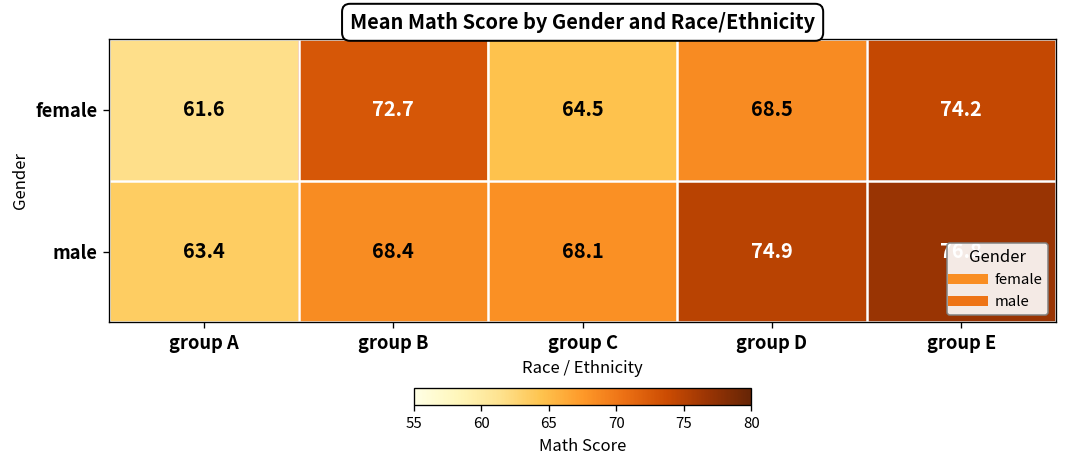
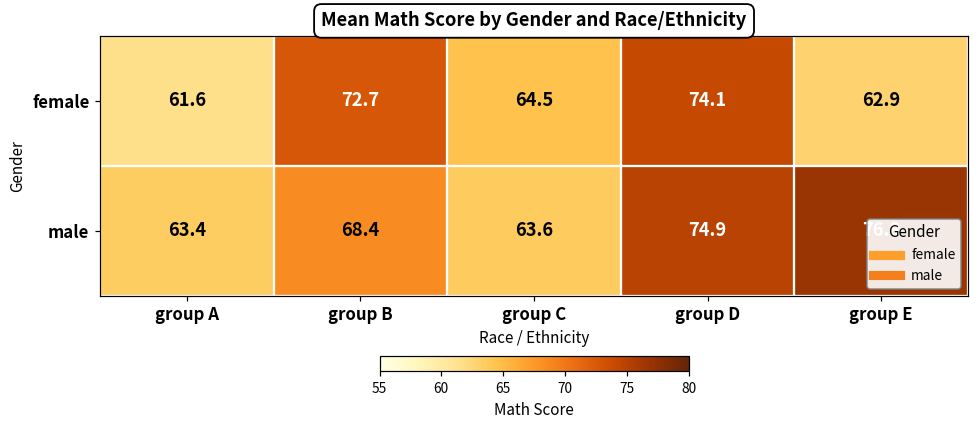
  {
    "female": {
      "group A": 61.6,
      "group B": 72.7,
      "group C": 64.5,
-     "group D": 68.5,
-     "group E": 74.2
+     "group D": 74.1,
+     "group E": 62.9
    },
    "male": {
      "group A": 63.4,
      "group B": 68.4,
-     "group C": 68.1,
+     "group C": 63.6,
      "group D": 74.9
    }
  }
